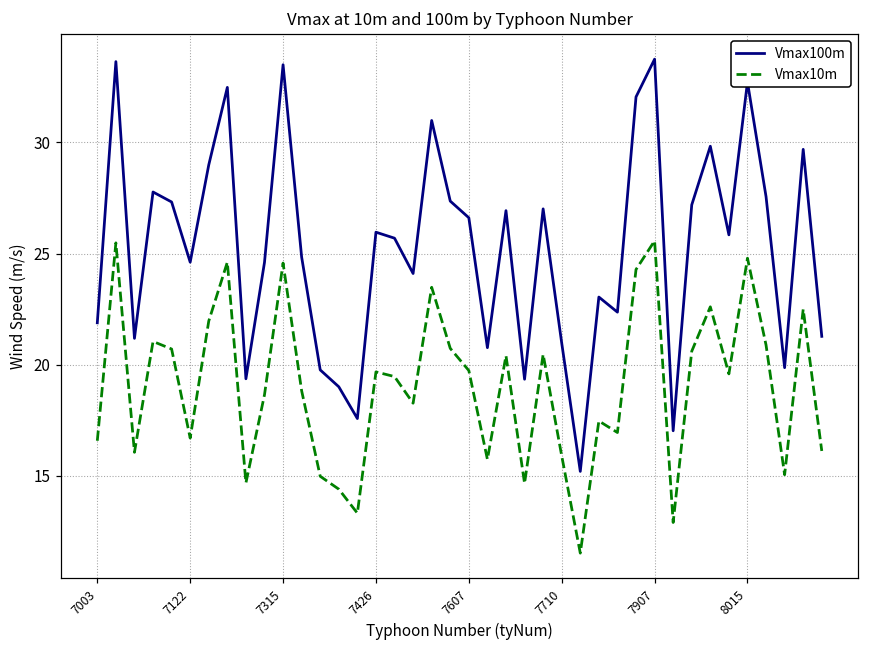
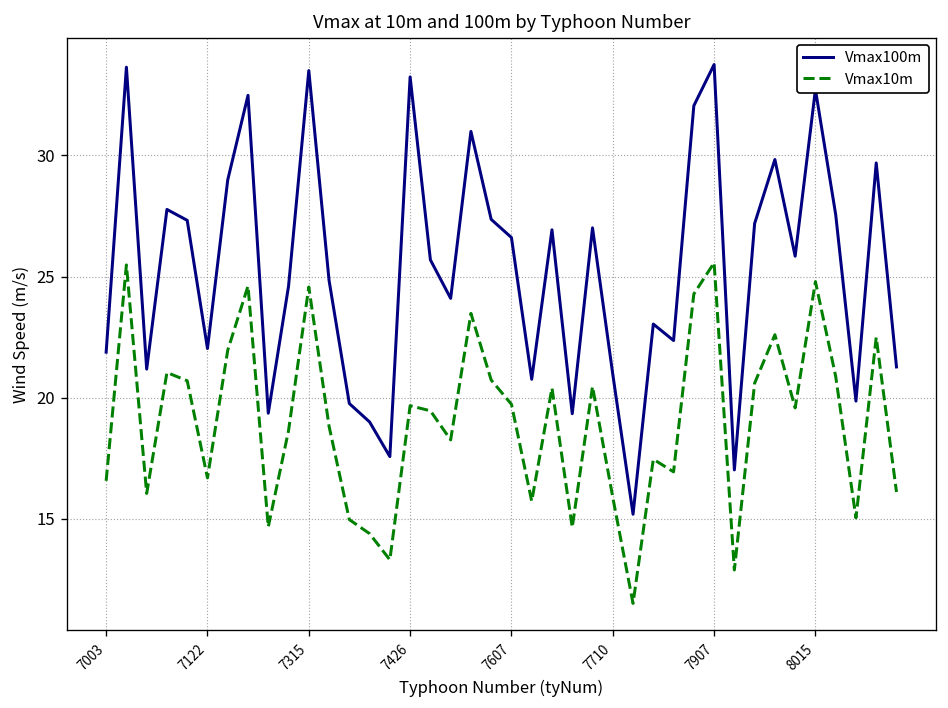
  {
    "Vmax100m": {
      "7003": 21.9,
-     "7122": 24.6,
+     "7122": 22.0,
      "7315": 33.5,
-     "7426": 26.0,
+     "7426": 33.2,
      "7607": 26.6,
      "7710": 21.0,
      "7907": 33.8
    },
    "Vmax10m": {
      "7003": 16.6,
      "7122": 16.7,
      "7315": 24.6,
      "7426": 19.7,
      "7607": 19.7,
      "7710": 15.9,
      "7907": 25.6,
      "8015": 24.8
    }
  }
